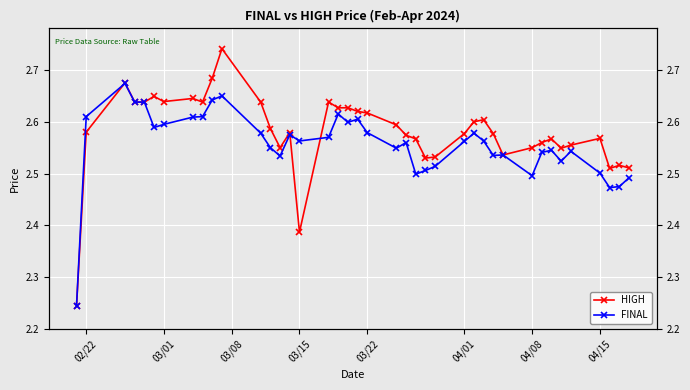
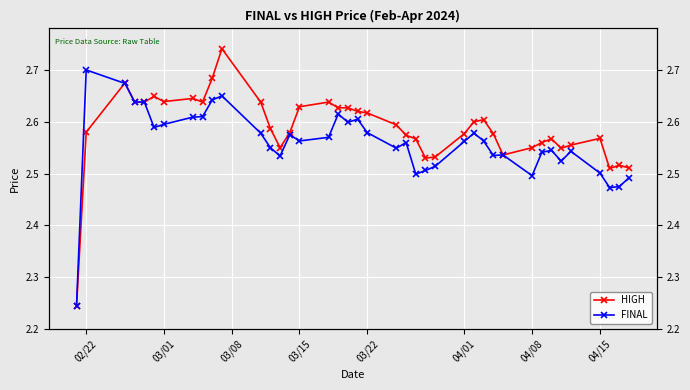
  {
    "HIGH": {
      "02/22": 2.58,
      "03/01": 2.64,
-     "03/15": 2.39,
+     "03/15": 2.63,
      "03/22": 2.62,
      "04/01": 2.58,
      "04/08": 2.55,
      "04/15": 2.57
    },
    "FINAL": {
-     "02/22": 2.61,
+     "02/22": 2.70,
      "03/01": 2.60,
      "03/15": 2.56,
      "03/22": 2.58,
      "04/01": 2.56,
      "04/08": 2.50,
      "04/15": 2.50
    }
  }
